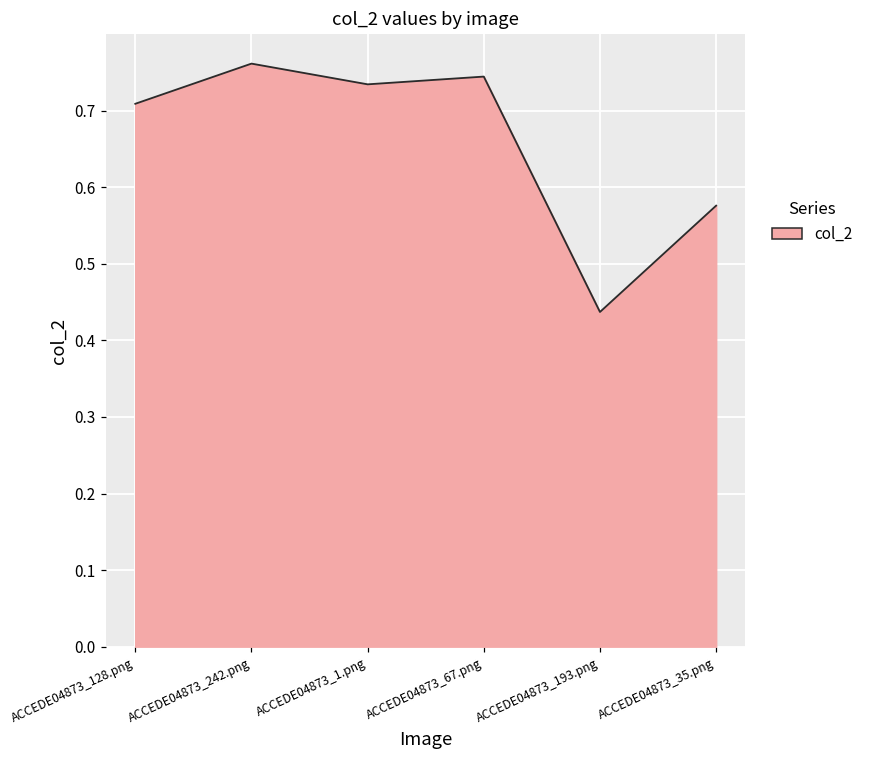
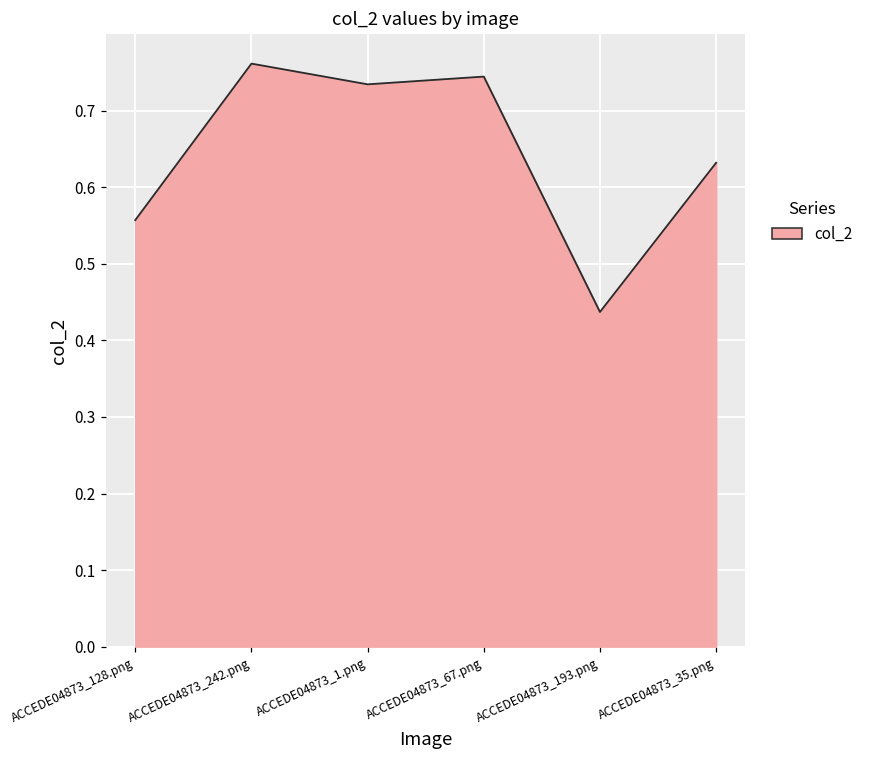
  {
-   "ACCEDE04873_128.png": 0.71,
+   "ACCEDE04873_128.png": 0.56,
    "ACCEDE04873_242.png": 0.76,
    "ACCEDE04873_1.png": 0.73,
    "ACCEDE04873_67.png": 0.74,
    "ACCEDE04873_193.png": 0.44,
-   "ACCEDE04873_35.png": 0.58
+   "ACCEDE04873_35.png": 0.63
  }
